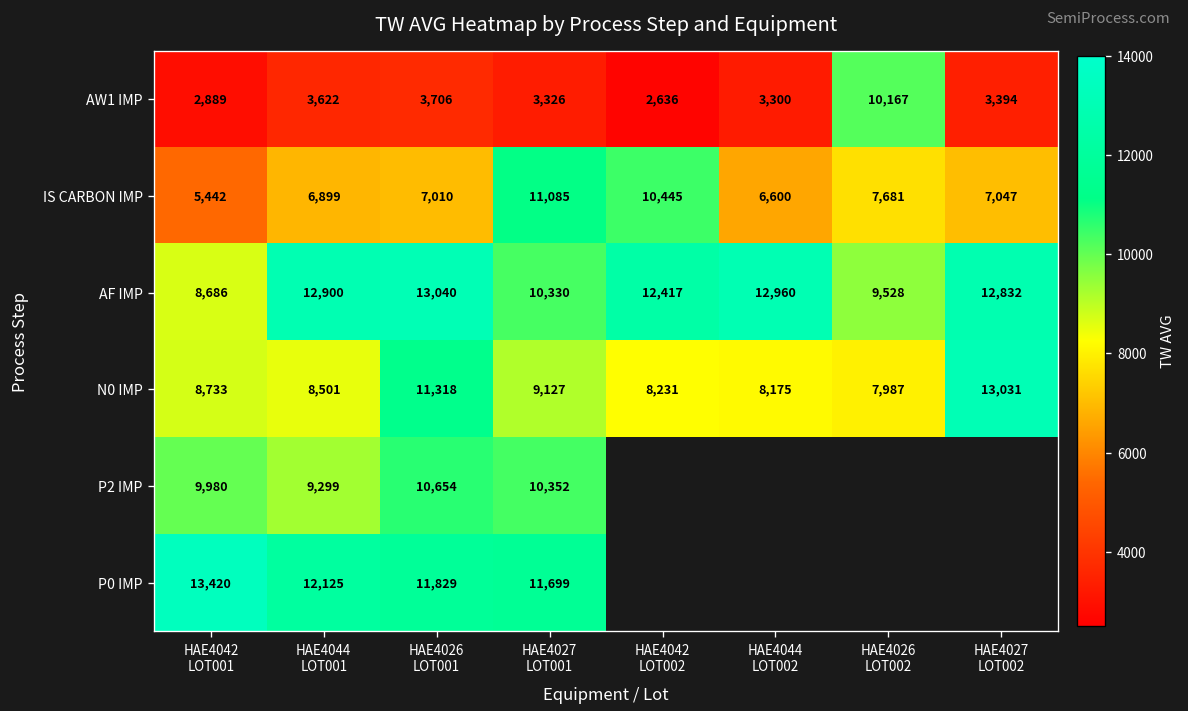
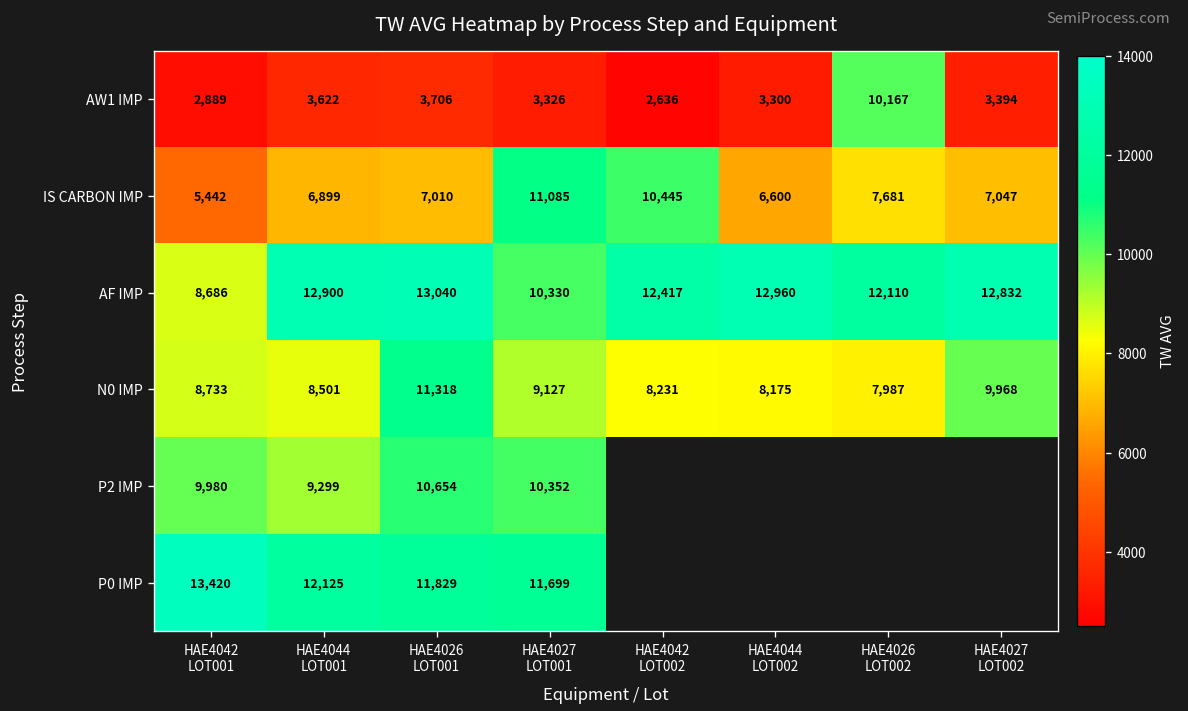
  {
    "AW1 IMP": {
      "HAE4042 LOT001": "2,889",
      "HAE4044 LOT001": "3,622",
      "HAE4026 LOT001": "3,706",
      "HAE4027 LOT001": "3,326",
      "HAE4042 LOT002": "2,636",
      "HAE4044 LOT002": "3,300",
      "HAE4026 LOT002": "10,167",
      "HAE4027 LOT002": "3,394"
    },
    "IS CARBON IMP": {
      "HAE4042 LOT001": "5,442",
      "HAE4044 LOT001": "6,899",
      "HAE4026 LOT001": "7,010",
      "HAE4027 LOT001": "11,085",
      "HAE4042 LOT002": "10,445",
      "HAE4044 LOT002": "6,600",
      "HAE4026 LOT002": "7,681",
      "HAE4027 LOT002": "7,047"
    },
    "AF IMP": {
      "HAE4042 LOT001": "8,686",
      "HAE4044 LOT001": "12,900",
      "HAE4026 LOT001": "13,040",
      "HAE4027 LOT001": "10,330",
      "HAE4042 LOT002": "12,417",
      "HAE4044 LOT002": "12,960",
-     "HAE4026 LOT002": "9,528",
+     "HAE4026 LOT002": "12,110",
      "HAE4027 LOT002": "12,832"
    },
    "N0 IMP": {
      "HAE4042 LOT001": "8,733",
      "HAE4044 LOT001": "8,501",
      "HAE4026 LOT001": "11,318",
      "HAE4027 LOT001": "9,127",
      "HAE4042 LOT002": "8,231",
      "HAE4044 LOT002": "8,175",
      "HAE4026 LOT002": "7,987",
-     "HAE4027 LOT002": "13,031"
+     "HAE4027 LOT002": "9,968"
    },
    "P2 IMP": {
      "HAE4042 LOT001": "9,980",
      "HAE4044 LOT001": "9,299",
      "HAE4026 LOT001": "10,654",
      "HAE4027 LOT001": "10,352"
    },
    "P0 IMP": {
      "HAE4042 LOT001": "13,420",
      "HAE4044 LOT001": "12,125",
      "HAE4026 LOT001": "11,829",
      "HAE4027 LOT001": "11,699"
    }
  }
